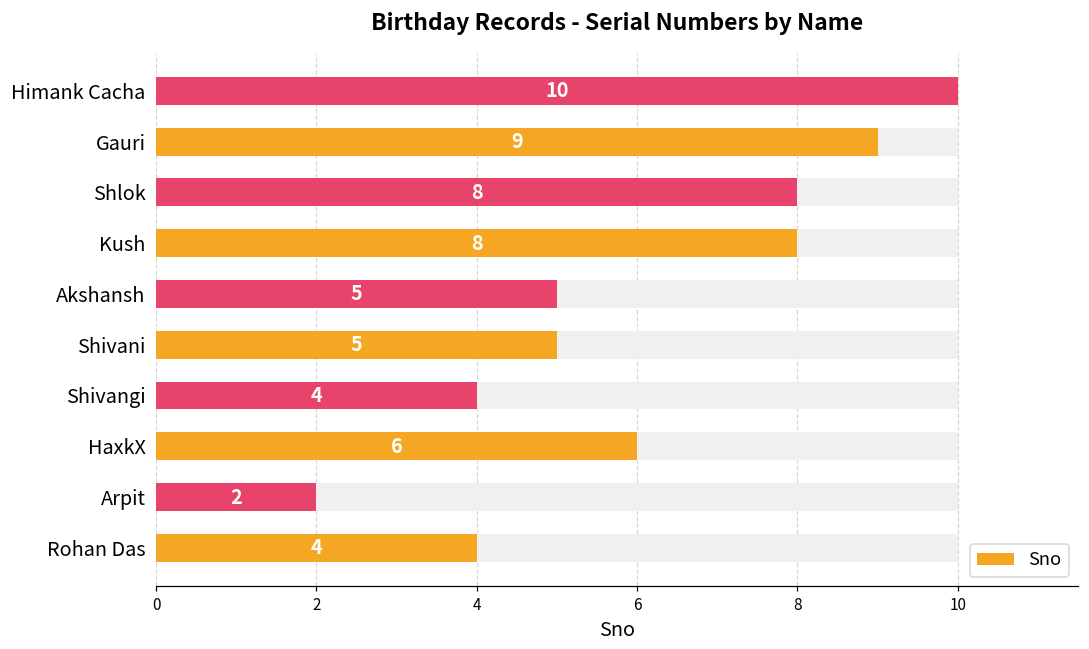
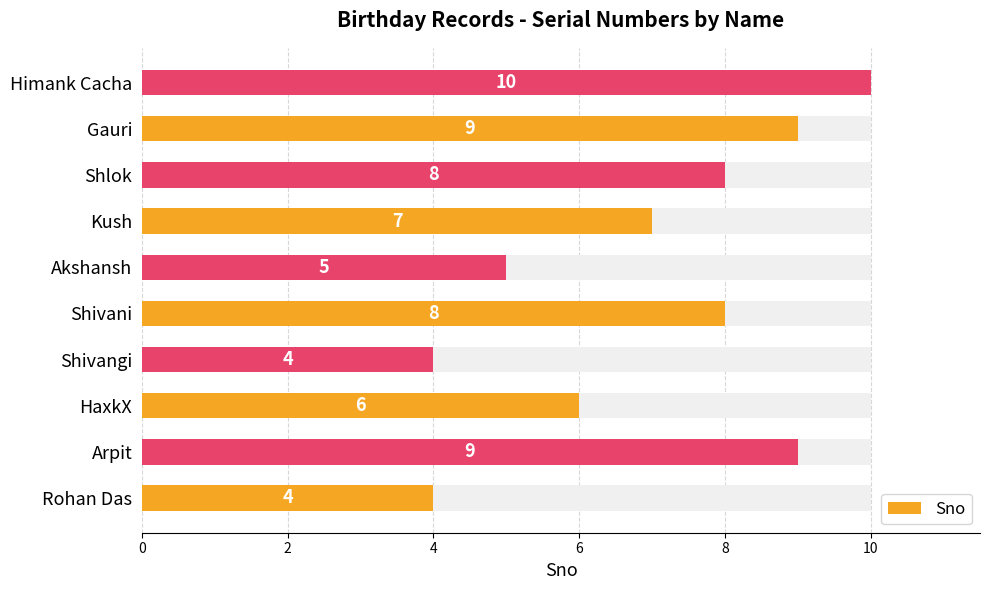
  {
    "Sno": {
      "Himank Cacha": 10,
-     "Kush": 8,
-     "Shivani": 5,
-     "Arpit": 2
+     "Kush": 7,
+     "Shivani": 8,
+     "Arpit": 9
    }
  }
